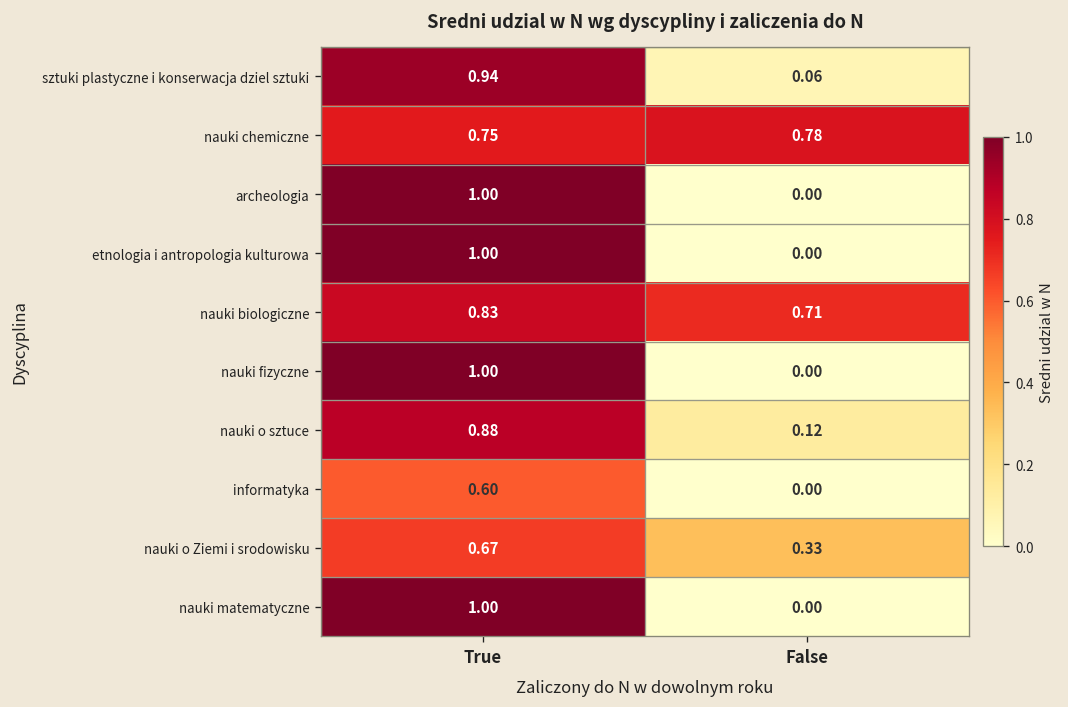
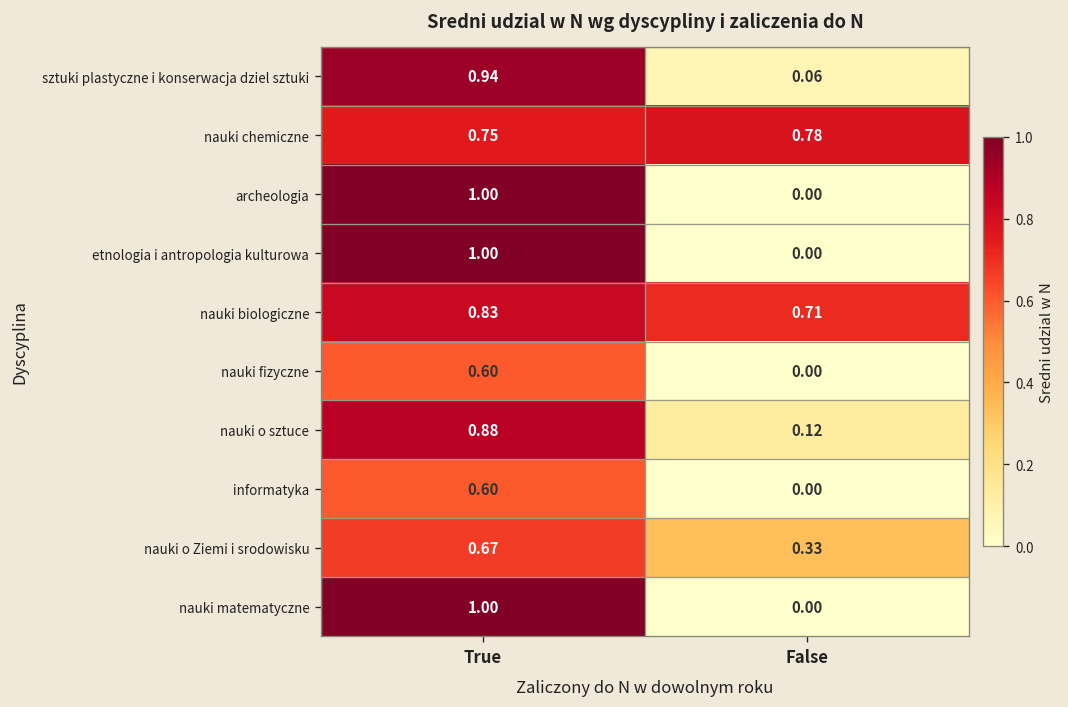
  {
    "sztuki plastyczne i konserwacja dziel sztuki": {
      "True": 0.94,
      "False": 0.06
    },
    "nauki chemiczne": {
      "True": 0.75,
      "False": 0.78
    },
    "archeologia": {
      "True": 1.00,
      "False": 0.00
    },
    "etnologia i antropologia kulturowa": {
      "True": 1.00,
      "False": 0.00
    },
    "nauki biologiczne": {
      "True": 0.83,
      "False": 0.71
    },
    "nauki fizyczne": {
-     "True": 1.00,
+     "True": 0.60,
      "False": 0.00
    },
    "nauki o sztuce": {
      "True": 0.88,
      "False": 0.12
    },
    "informatyka": {
      "True": 0.60,
      "False": 0.00
    },
    "nauki o Ziemi i srodowisku": {
      "True": 0.67,
      "False": 0.33
    },
    "nauki matematyczne": {
      "True": 1.00,
      "False": 0.00
    }
  }
